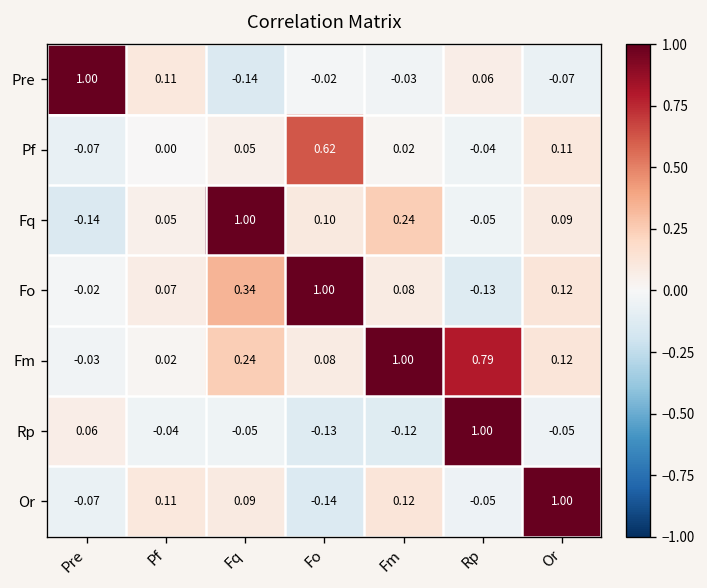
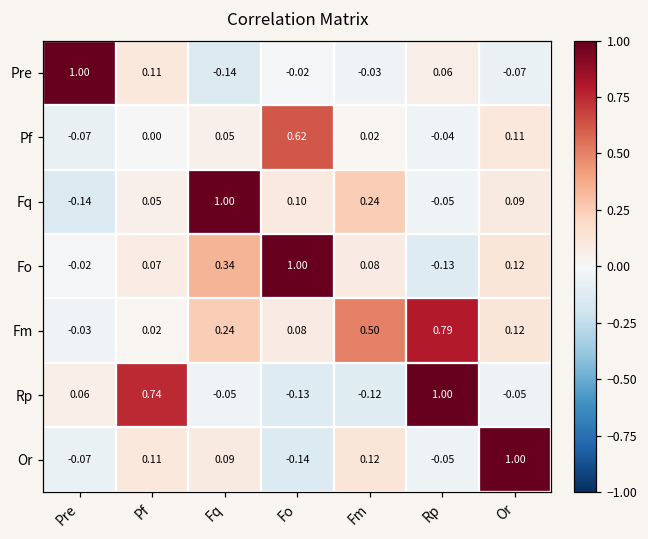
  {
    "Pre": {
      "Pre": 1.00,
      "Pf": 0.11,
      "Fq": -0.14,
      "Fo": -0.02,
      "Fm": -0.03,
      "Rp": 0.06,
      "Or": -0.07
    },
    "Pf": {
      "Pre": -0.07,
      "Pf": 0.00,
      "Fq": 0.05,
      "Fo": 0.62,
      "Fm": 0.02,
      "Rp": -0.04,
      "Or": 0.11
    },
    "Fq": {
      "Pre": -0.14,
      "Pf": 0.05,
      "Fq": 1.00,
      "Fo": 0.10,
      "Fm": 0.24,
      "Rp": -0.05,
      "Or": 0.09
    },
    "Fo": {
      "Pre": -0.02,
      "Pf": 0.07,
      "Fq": 0.34,
      "Fo": 1.00,
      "Fm": 0.08,
      "Rp": -0.13,
      "Or": 0.12
    },
    "Fm": {
      "Pre": -0.03,
      "Pf": 0.02,
      "Fq": 0.24,
      "Fo": 0.08,
-     "Fm": 1.00,
+     "Fm": 0.50,
      "Rp": 0.79,
      "Or": 0.12
    },
    "Rp": {
      "Pre": 0.06,
-     "Pf": -0.04,
+     "Pf": 0.74,
      "Fq": -0.05,
      "Fo": -0.13,
      "Fm": -0.12,
      "Rp": 1.00,
      "Or": -0.05
    },
    "Or": {
      "Pre": -0.07,
      "Pf": 0.11,
      "Fq": 0.09,
      "Fo": -0.14,
      "Fm": 0.12,
      "Rp": -0.05,
      "Or": 1.00
    }
  }
